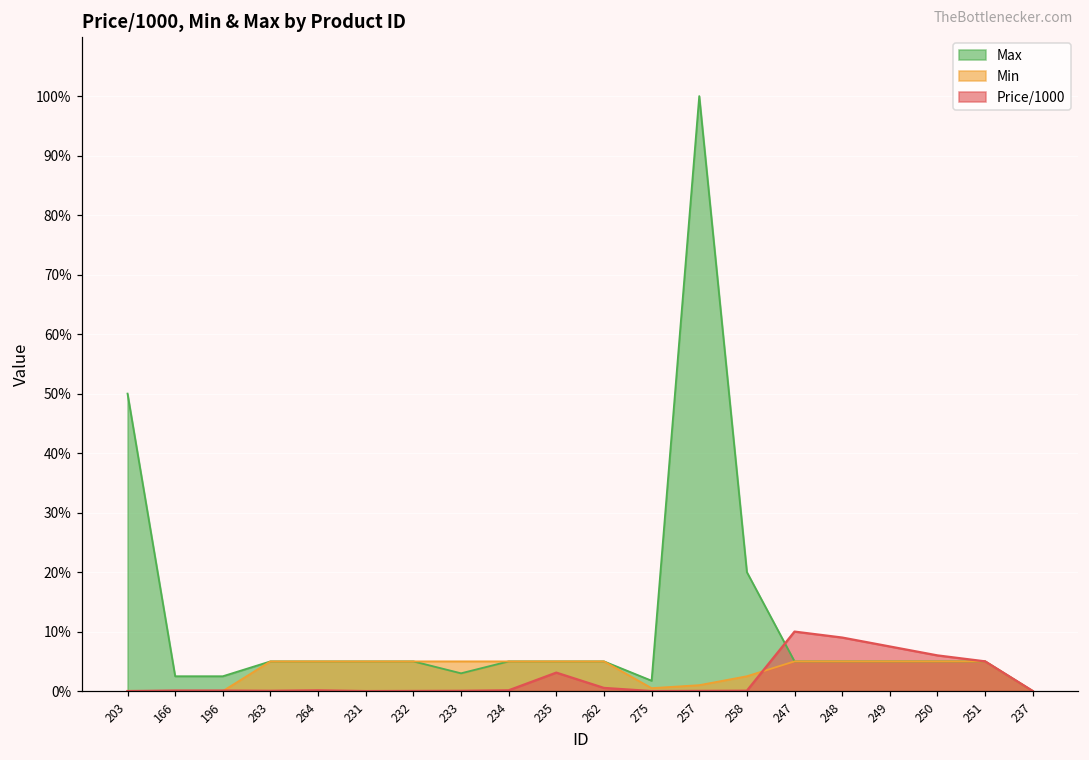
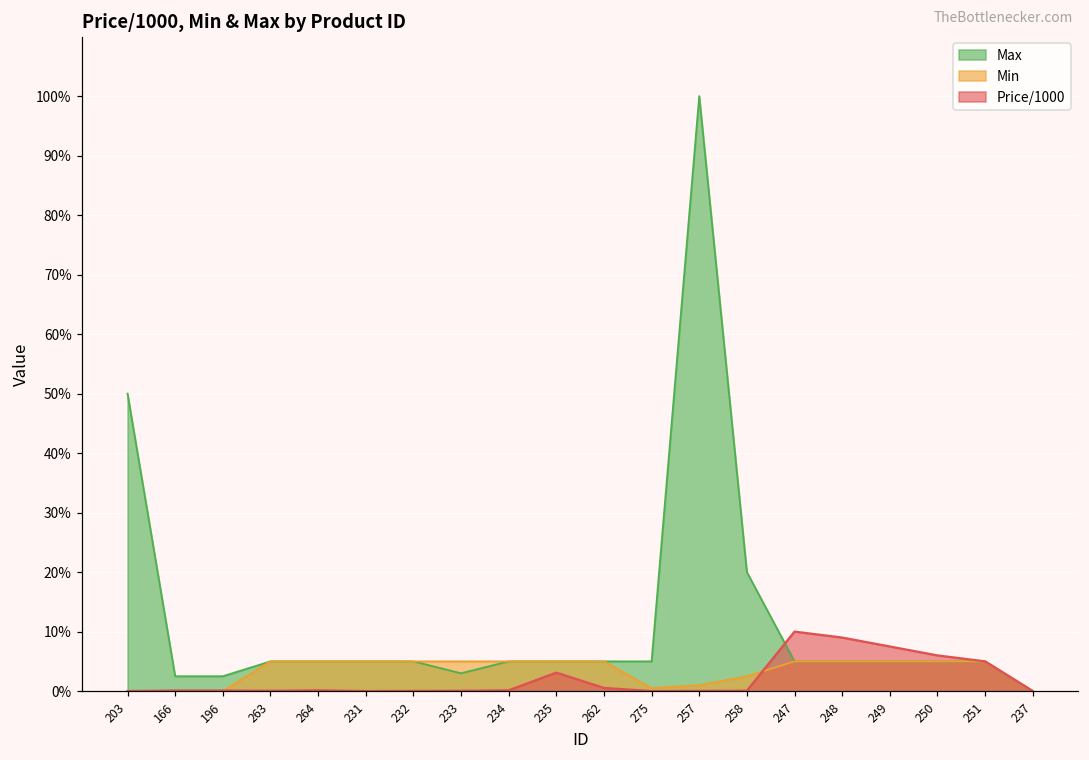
  {
    "Max": {
      "203": "50%",
      "166": "3%",
      "196": "3%",
      "233": "3%",
-     "275": "2%",
+     "275": "5%",
      "257": "100%",
      "258": "20%"
    },
    "Min": {
      "233": "5%",
      "275": "1%",
      "257": "1%",
      "258": "3%"
    },
    "Price/1000": {
      "263": "0%",
      "264": "0%",
      "231": "0%",
      "232": "0%",
      "233": "0%",
      "234": "0%",
      "235": "3%",
      "262": "1%",
      "275": "0%",
      "257": "0%",
      "258": "0%",
      "247": "10%",
      "248": "9%",
      "249": "8%",
      "250": "6%"
    }
  }
